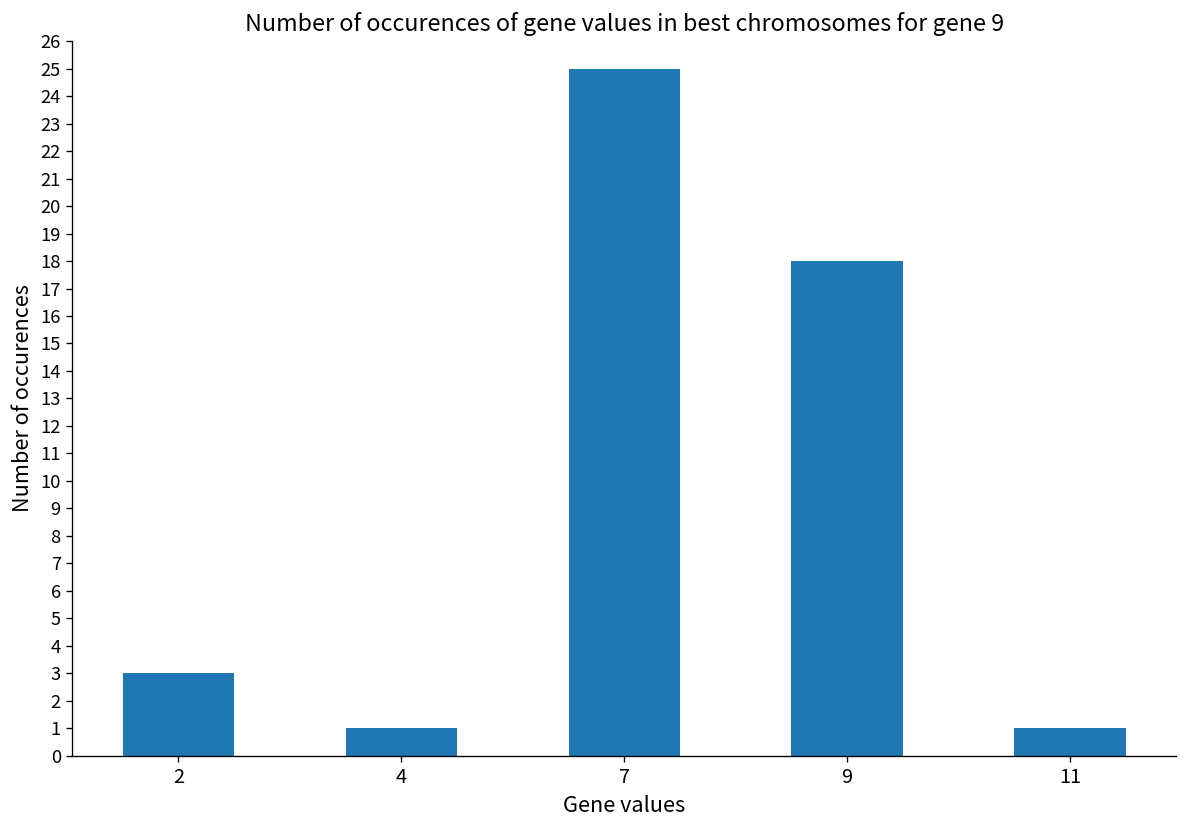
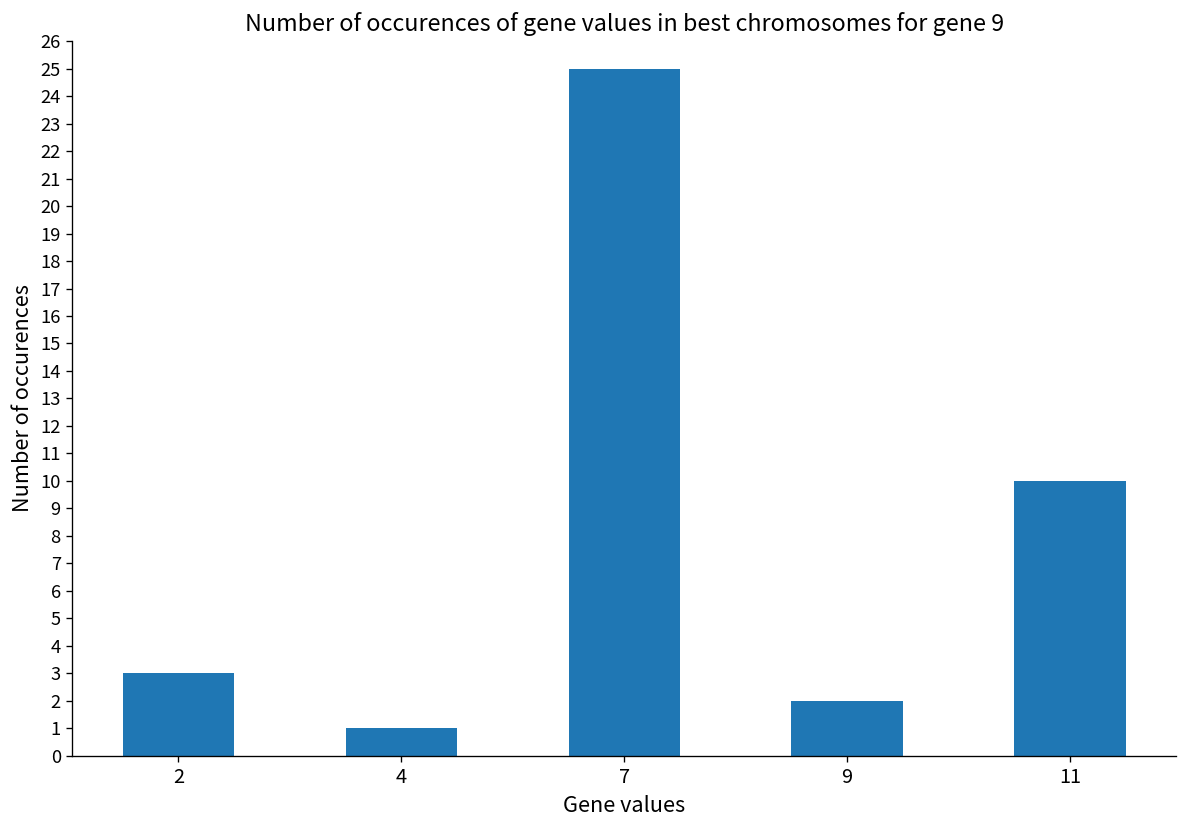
  {
    "2": 3,
    "4": 1,
    "7": 25,
-   "9": 18,
-   "11": 1
+   "9": 2,
+   "11": 10
  }
